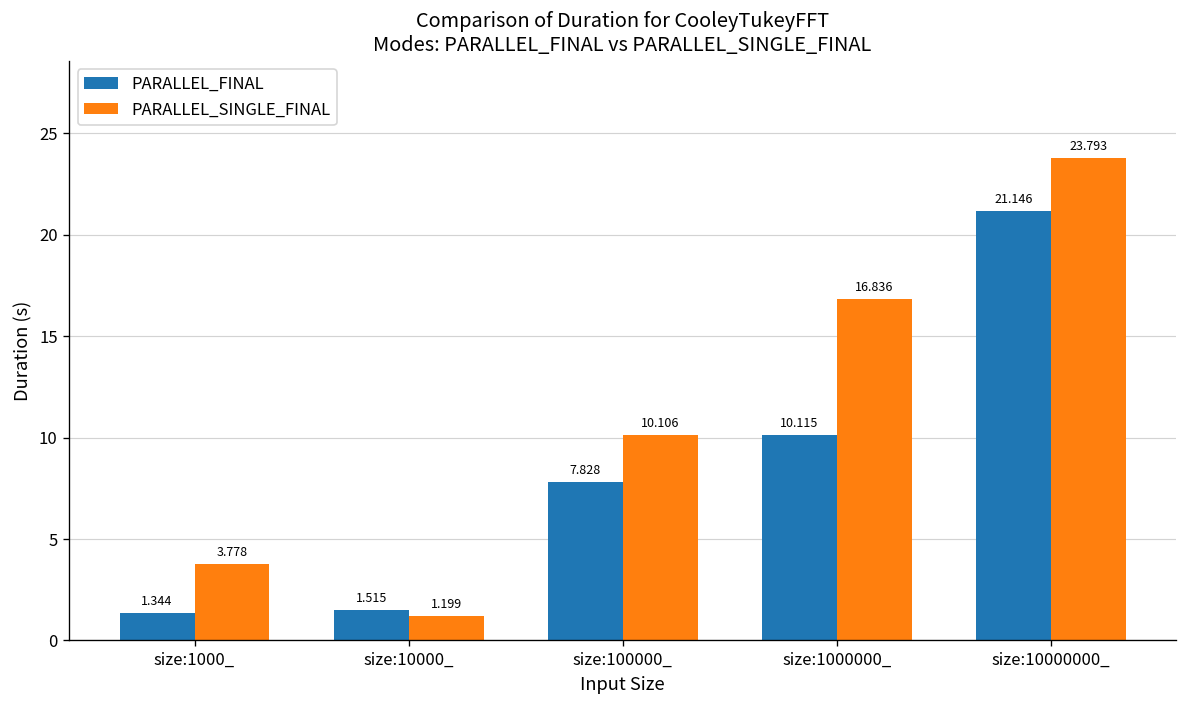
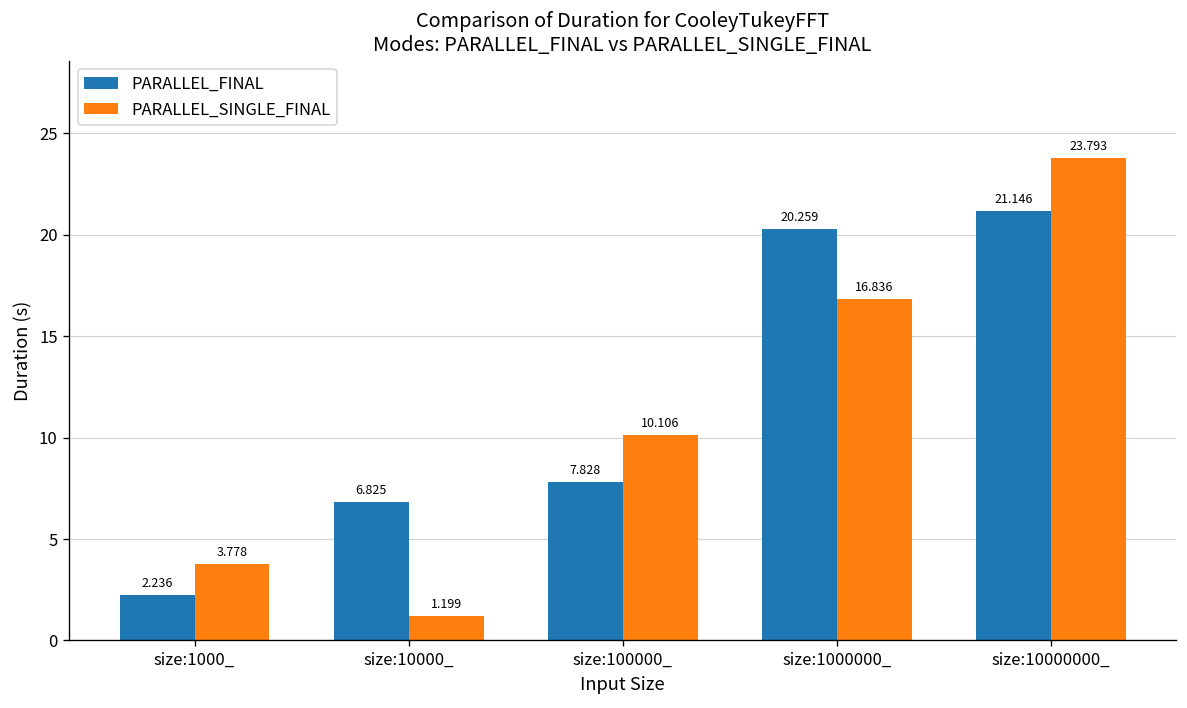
  {
    "PARALLEL_FINAL": {
-     "size:1000_": 1.344,
-     "size:10000_": 1.515,
+     "size:1000_": 2.236,
+     "size:10000_": 6.825,
      "size:100000_": 7.828,
-     "size:1000000_": 10.115,
+     "size:1000000_": 20.259,
      "size:10000000_": 21.146
    },
    "PARALLEL_SINGLE_FINAL": {
      "size:1000_": 3.778,
      "size:10000_": 1.199,
      "size:100000_": 10.106,
      "size:1000000_": 16.836,
      "size:10000000_": 23.793
    }
  }
